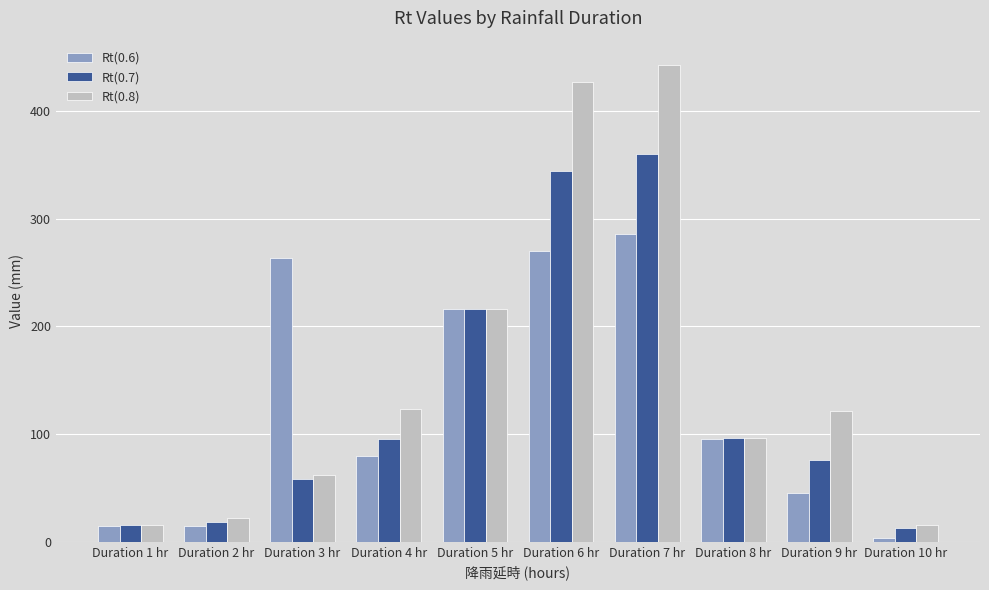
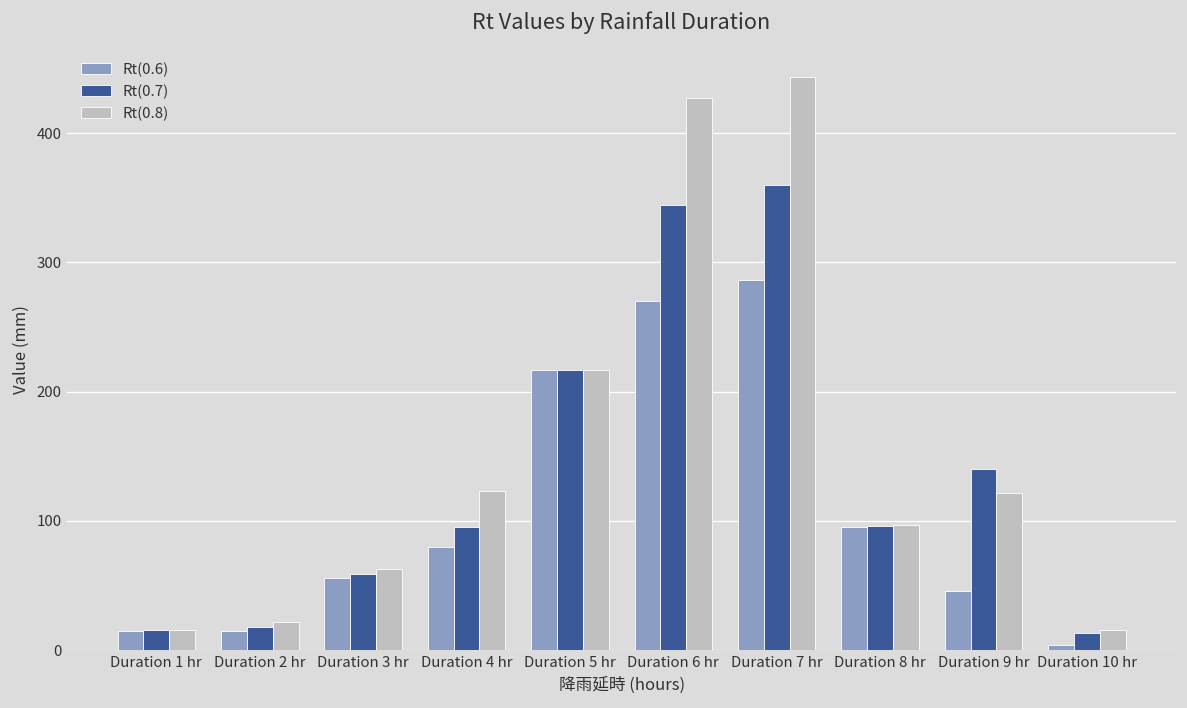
  {
    "Rt(0.6)": {
      "Duration 1 hr": 15,
      "Duration 2 hr": 15,
-     "Duration 3 hr": 263,
+     "Duration 3 hr": 56,
      "Duration 4 hr": 80,
      "Duration 5 hr": 217,
      "Duration 6 hr": 270,
      "Duration 7 hr": 286,
      "Duration 8 hr": 96,
      "Duration 9 hr": 46,
      "Duration 10 hr": 4
    },
    "Rt(0.7)": {
      "Duration 1 hr": 15,
      "Duration 2 hr": 18,
      "Duration 3 hr": 59,
      "Duration 4 hr": 96,
      "Duration 5 hr": 217,
      "Duration 6 hr": 344,
      "Duration 7 hr": 360,
      "Duration 8 hr": 96,
-     "Duration 9 hr": 76,
+     "Duration 9 hr": 140,
      "Duration 10 hr": 13
    },
    "Rt(0.8)": {
      "Duration 1 hr": 16,
      "Duration 2 hr": 22,
      "Duration 3 hr": 62,
      "Duration 4 hr": 123,
      "Duration 5 hr": 217,
      "Duration 6 hr": 427,
      "Duration 7 hr": 443,
      "Duration 8 hr": 97,
      "Duration 9 hr": 121,
      "Duration 10 hr": 16
    }
  }
